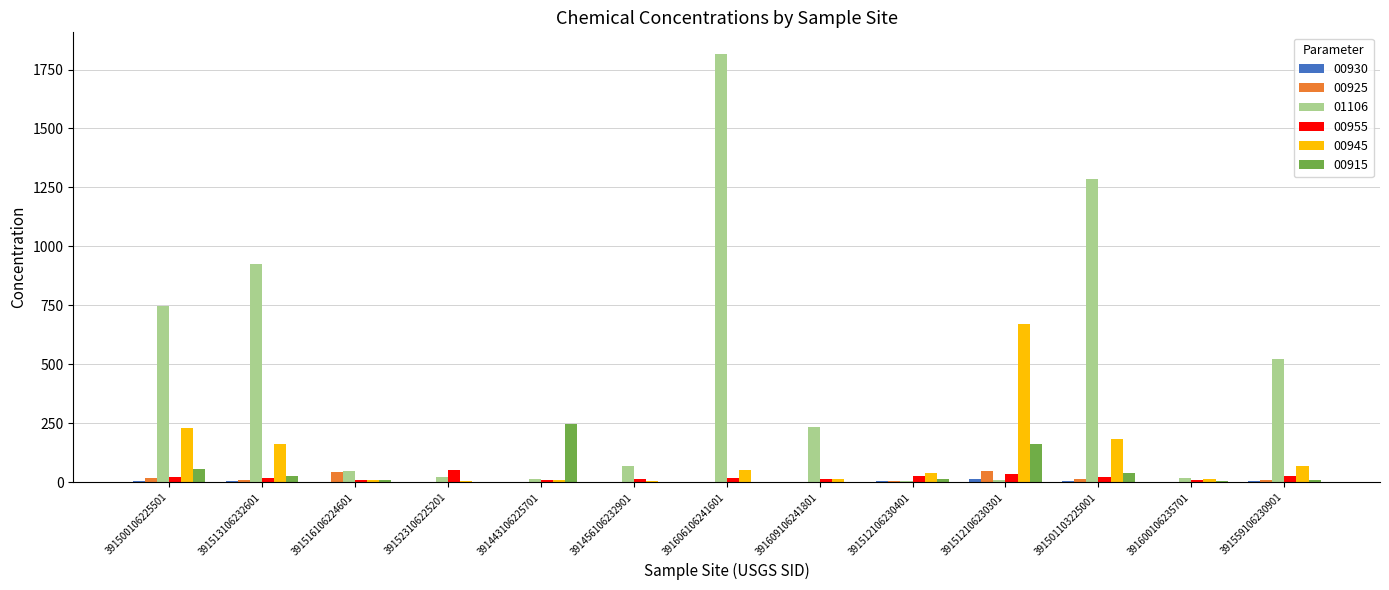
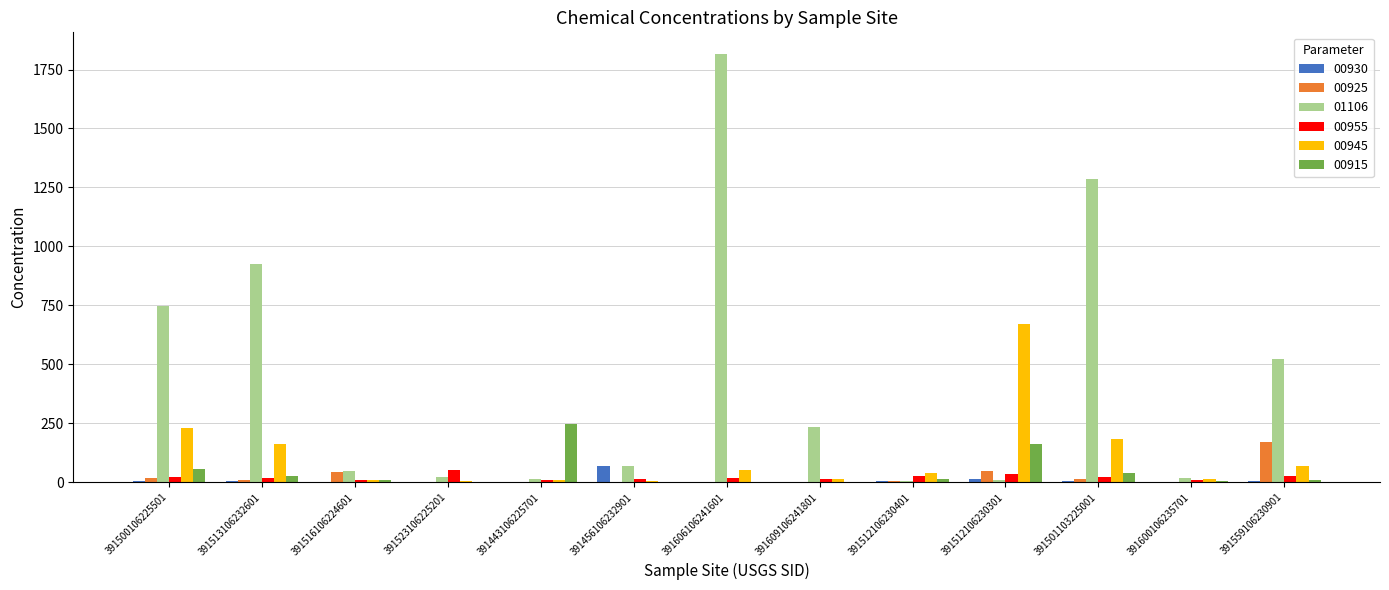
  {
    "00930": {
-     "391456106232901": 0,
+     "391456106232901": 70,
      "391512106230301": 10
    },
    "00925": {
      "391500106225501": 20,
      "391516106224601": 40,
      "391512106230301": 50,
      "391501103225001": 10,
-     "391559106230901": 10
+     "391559106230901": 170
    },
    "01106": {
      "391500106225501": 750,
      "391513106232601": 930,
      "391516106224601": 50,
      "391523106225201": 20,
      "391443106225701": 10,
      "391456106232901": 70,
      "391606106241601": 1820,
      "391609106241801": 240,
      "391501103225001": 1290,
      "391600106235701": 20,
      "391559106230901": 520
    },
    "00955": {
      "391500106225501": 20,
      "391513106232601": 20,
      "391516106224601": 10,
      "391523106225201": 50,
      "391443106225701": 10,
      "391456106232901": 10,
      "391606106241601": 20,
      "391609106241801": 10,
      "391512106230401": 30,
      "391512106230301": 30,
      "391501103225001": 20,
      "391559106230901": 20
    },
    "00945": {
      "391500106225501": 230,
      "391513106232601": 160,
      "391606106241601": 50,
      "391609106241801": 10,
      "391512106230401": 40,
      "391512106230301": 670,
      "391501103225001": 180,
      "391600106235701": 20,
      "391559106230901": 70
    },
    "00915": {
      "391500106225501": 60,
      "391513106232601": 30,
      "391443106225701": 250,
      "391512106230401": 10,
      "391512106230301": 160,
      "391501103225001": 40
    }
  }
